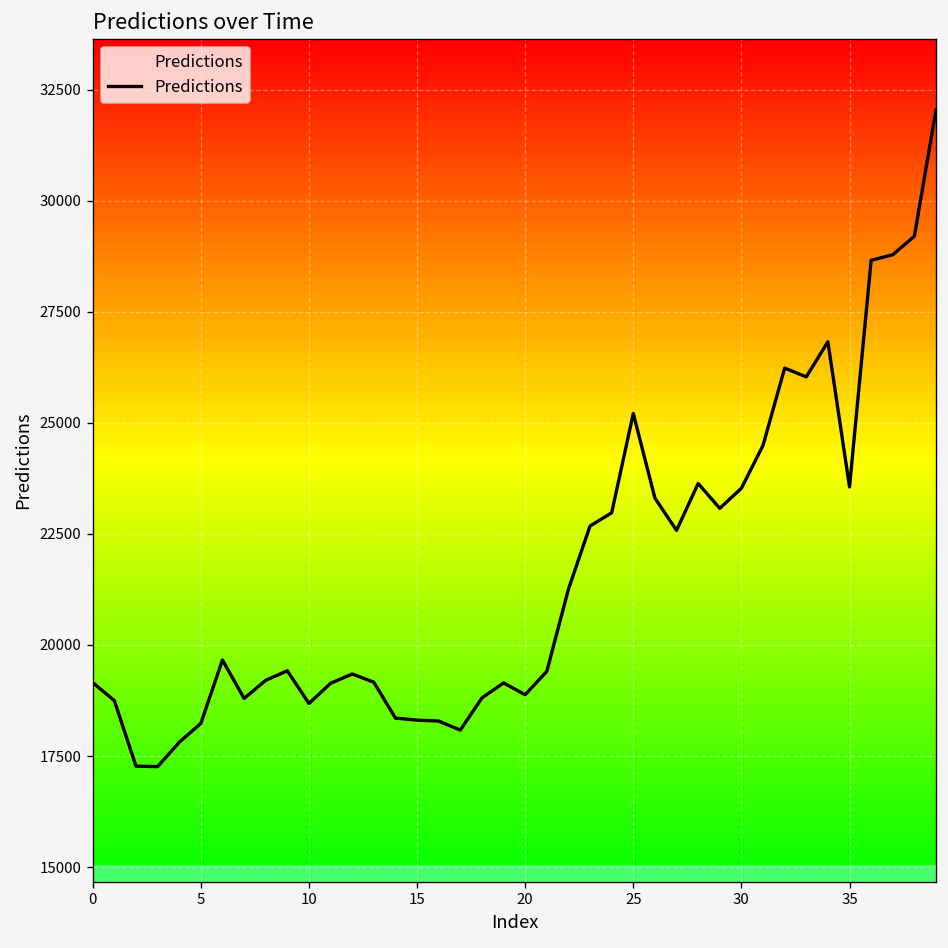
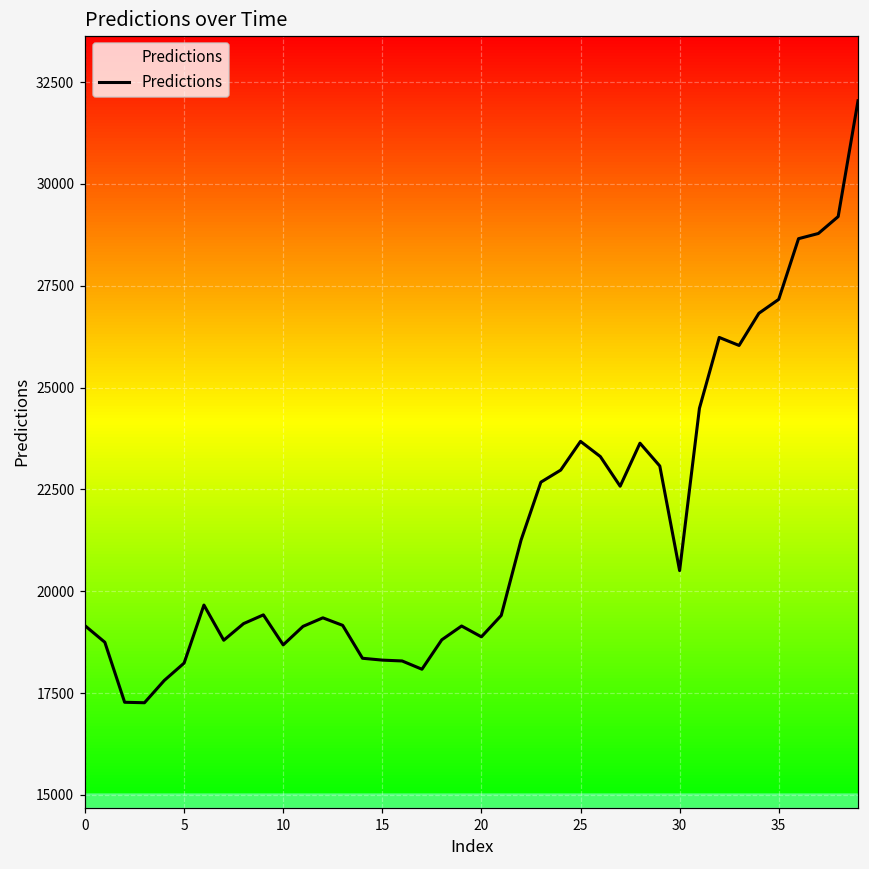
  {
    "0": 19200,
    "5": 18200,
    "10": 18700,
    "15": 18300,
    "20": 18900,
-   "25": 25200,
-   "30": 23500,
-   "35": 23600
+   "25": 23700,
+   "30": 20500,
+   "35": 27200
  }
